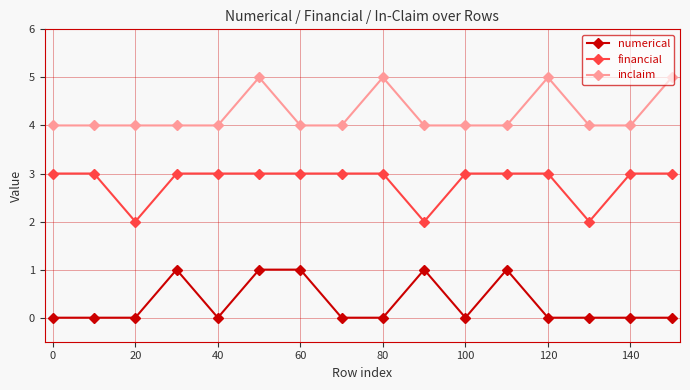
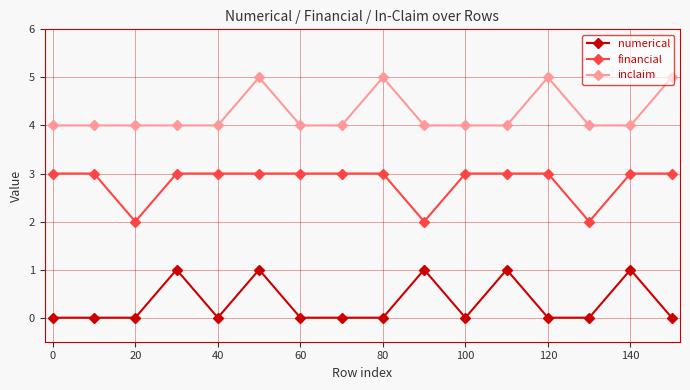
  {
    "numerical": {
      "0": 0,
      "20": 0,
      "40": 0,
-     "60": 1,
+     "60": 0,
      "80": 0,
      "100": 0,
      "120": 0,
-     "140": 0
+     "140": 1
    },
    "financial": {
      "0": 3,
      "20": 2,
      "40": 3,
      "60": 3,
      "80": 3,
      "100": 3,
      "120": 3,
      "140": 3
    },
    "inclaim": {
      "0": 4,
      "20": 4,
      "40": 4,
      "60": 4,
      "80": 5,
      "100": 4,
      "120": 5,
      "140": 4
    }
  }
